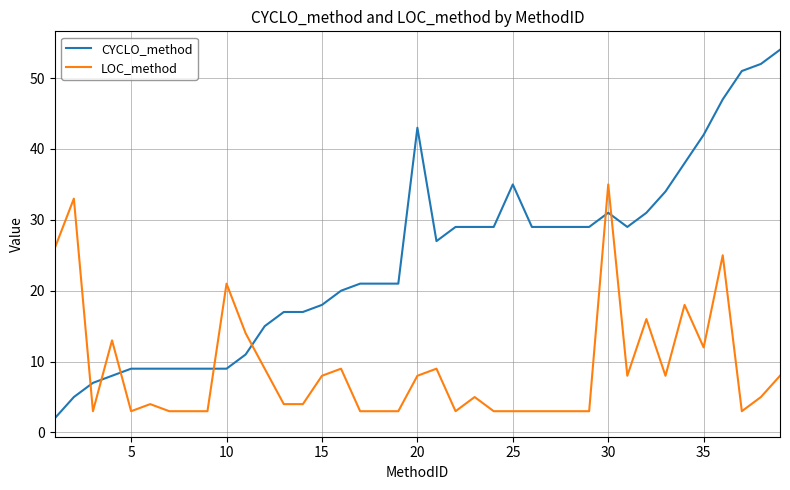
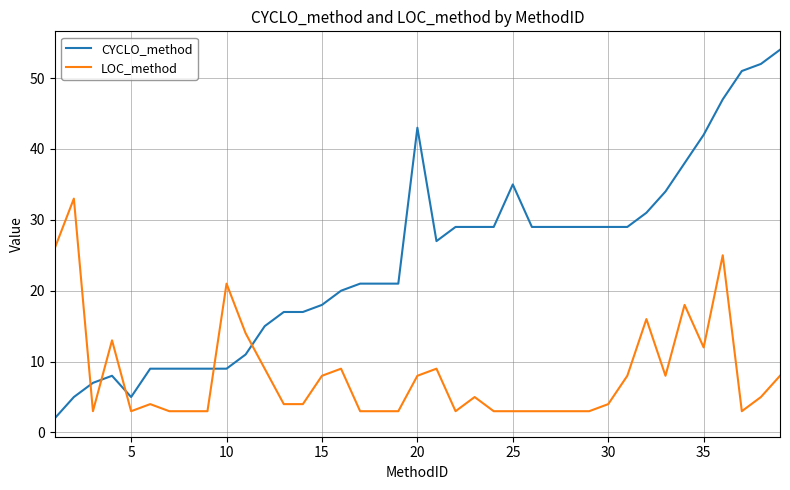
  {
    "CYCLO_method": {
-     "5": 9,
+     "5": 5,
      "10": 9,
      "15": 18,
      "20": 43,
      "25": 35,
-     "30": 31,
+     "30": 29,
      "35": 42
    },
    "LOC_method": {
      "5": 3,
      "10": 21,
      "15": 8,
      "20": 8,
      "25": 3,
-     "30": 35,
+     "30": 4,
      "35": 12
    }
  }
